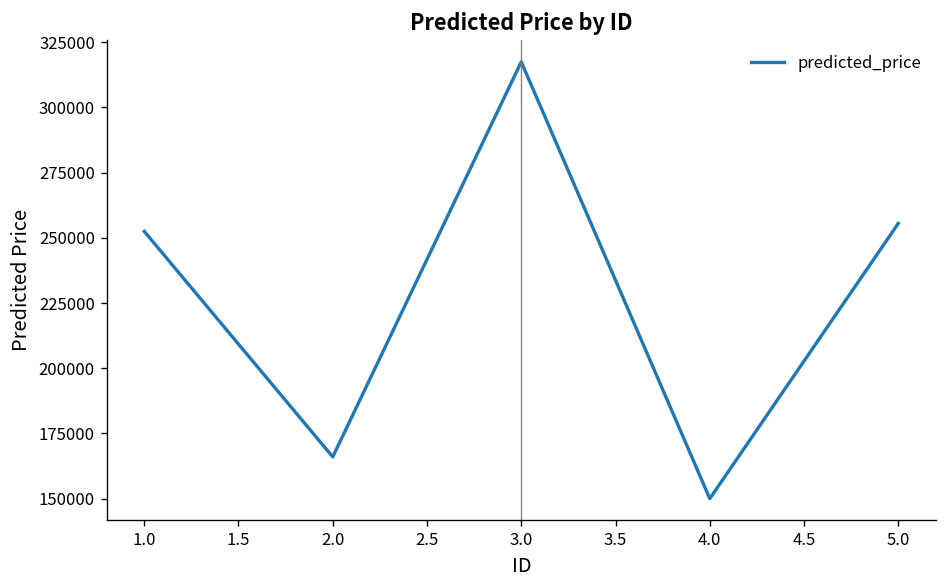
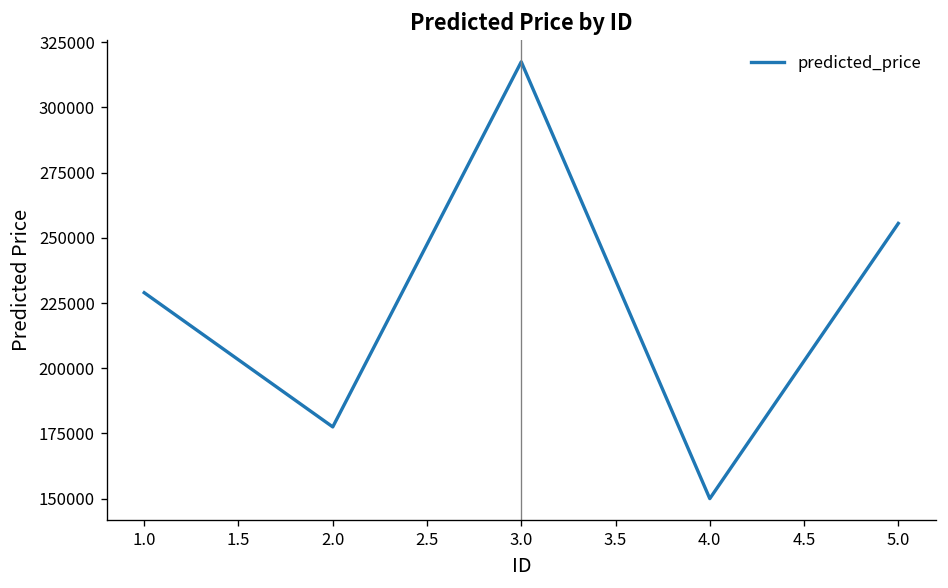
  {
-   "1.0": 253000,
-   "2.0": 166000,
+   "1.0": 229000,
+   "2.0": 178000,
    "3.0": 318000,
    "4.0": 150000,
    "5.0": 256000
  }
